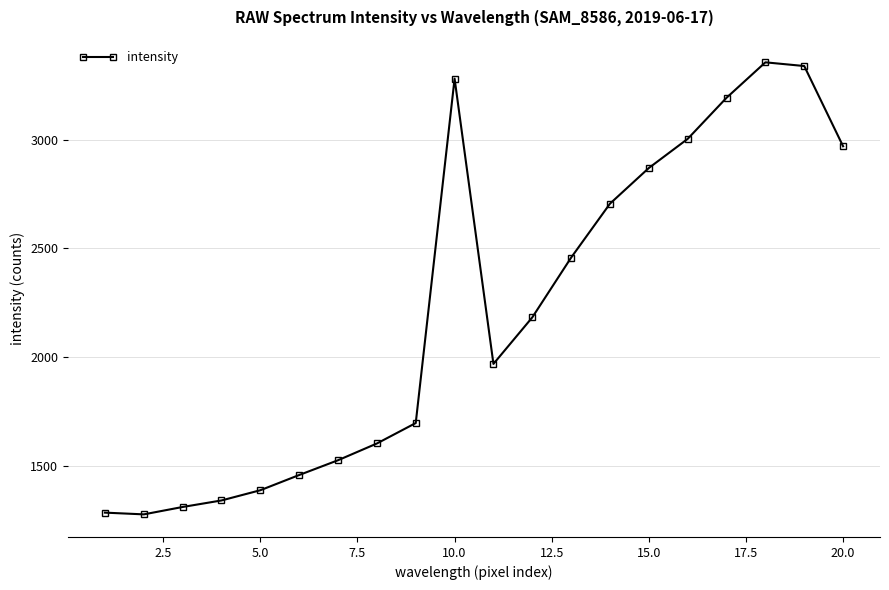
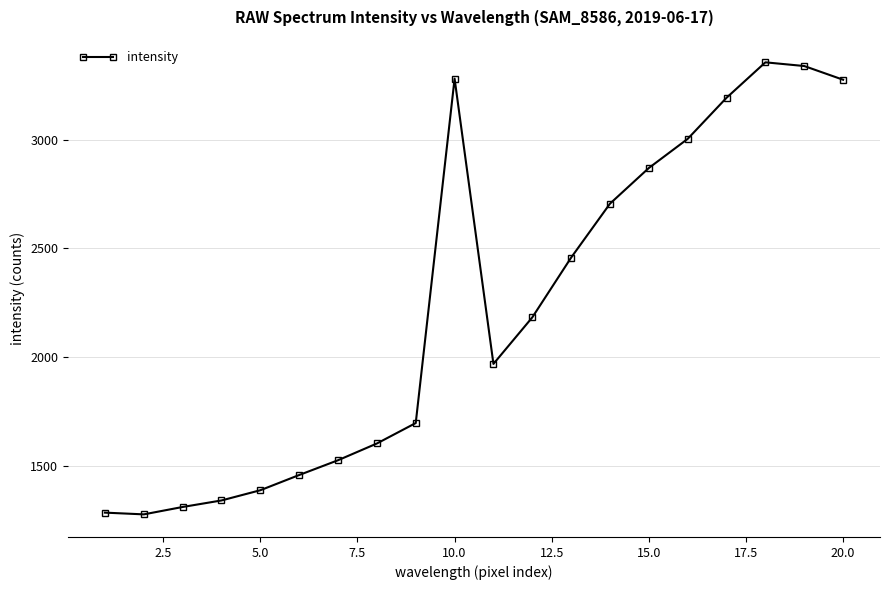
  {
    "5.0": 1390,
    "10.0": 3280,
    "15.0": 2870,
-   "20.0": 2970
+   "20.0": 3280
  }
